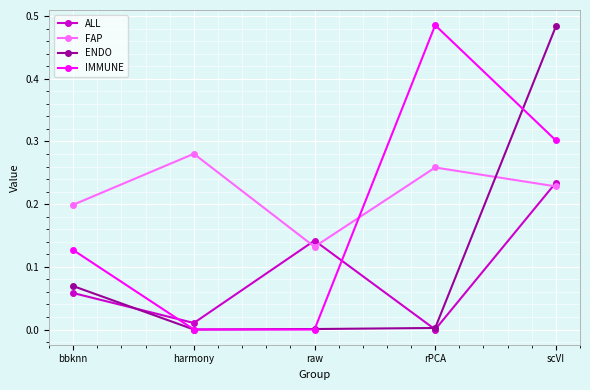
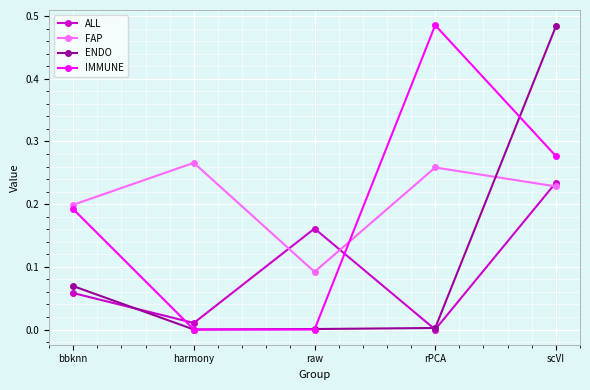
  {
    "ALL": {
      "bbknn": 0.06,
      "harmony": 0.01,
-     "raw": 0.14,
+     "raw": 0.16,
      "scVI": 0.23
    },
    "FAP": {
      "bbknn": 0.20,
-     "harmony": 0.28,
-     "raw": 0.13,
+     "harmony": 0.27,
+     "raw": 0.09,
      "rPCA": 0.26,
      "scVI": 0.23
    },
    "ENDO": {
      "bbknn": 0.07,
      "scVI": 0.48
    },
    "IMMUNE": {
-     "bbknn": 0.13,
+     "bbknn": 0.19,
      "rPCA": 0.49,
-     "scVI": 0.30
+     "scVI": 0.28
    }
  }
